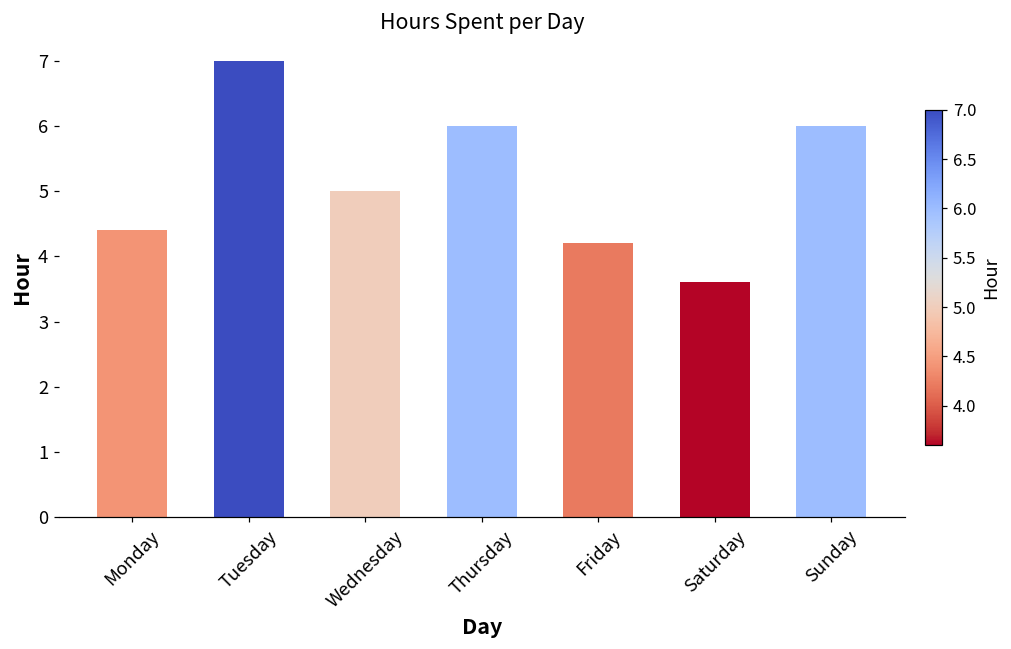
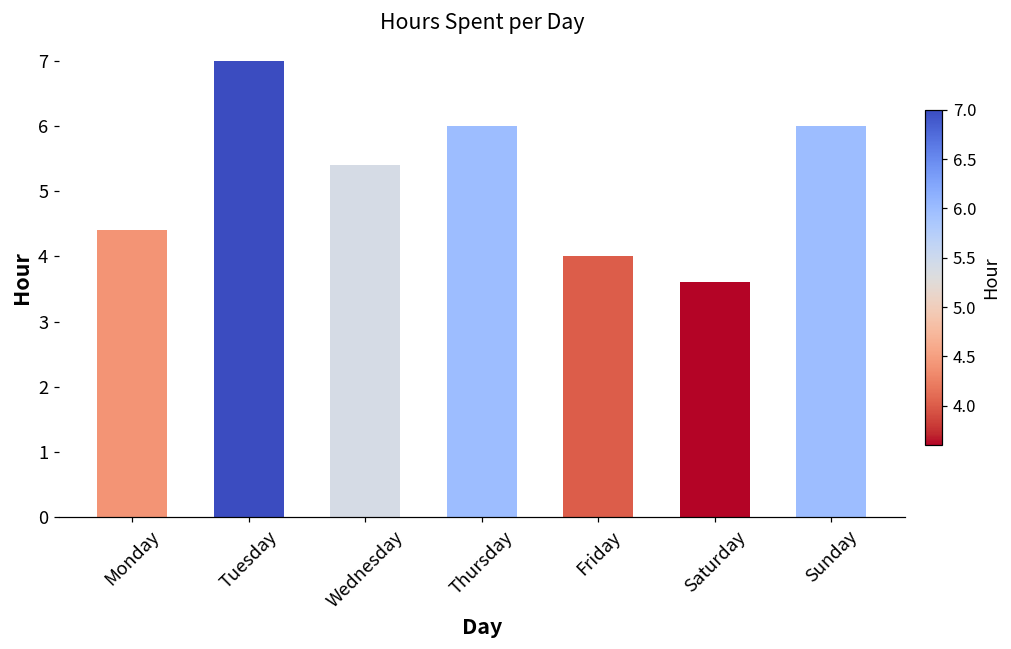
  {
    "Monday": 4.4,
    "Tuesday": 7.0,
-   "Wednesday": 5.0,
+   "Wednesday": 5.4,
    "Thursday": 6.0,
-   "Friday": 4.2,
+   "Friday": 4.0,
    "Saturday": 3.6,
    "Sunday": 6.0
  }
